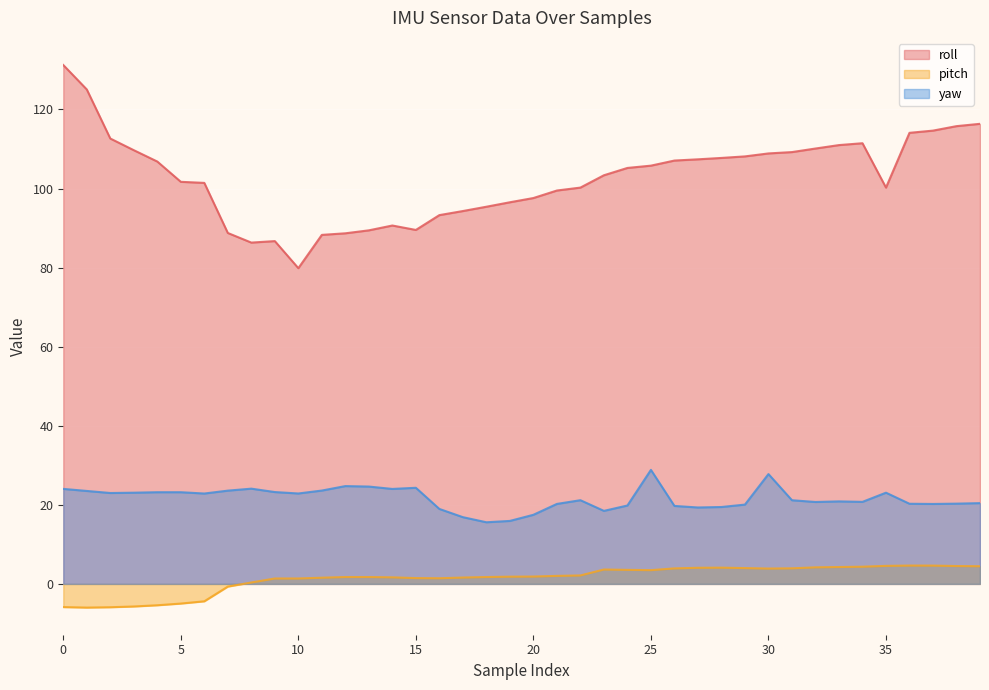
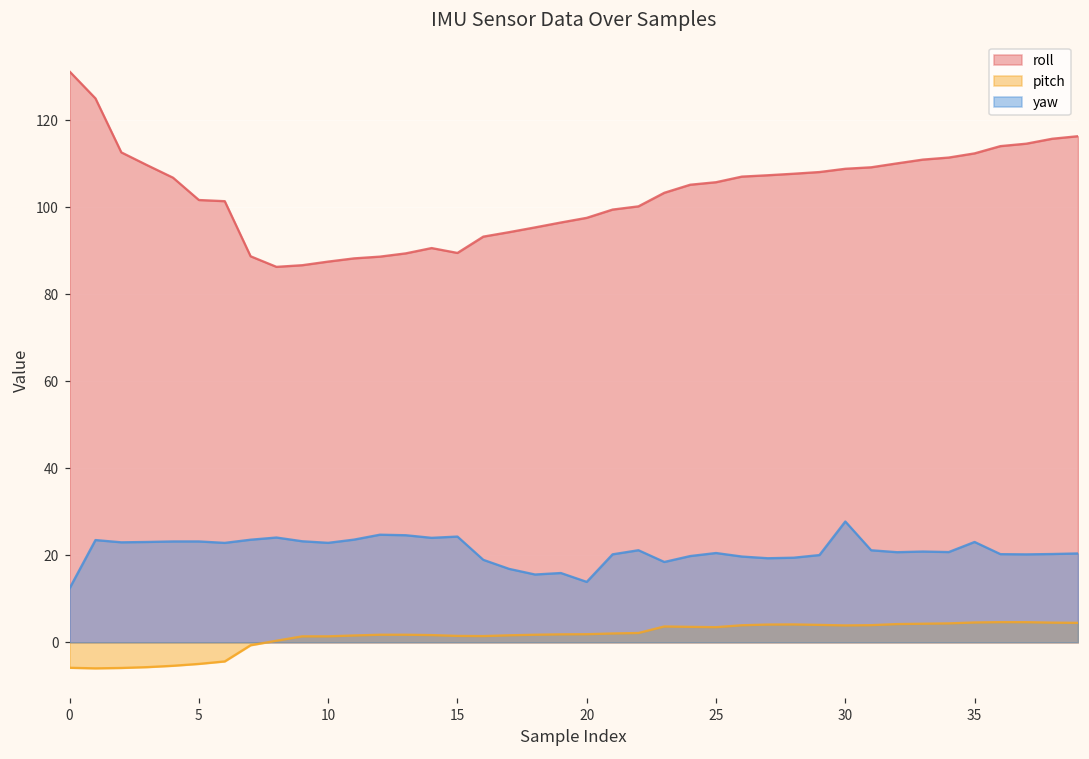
  {
    "roll": {
      "0": 131,
      "5": 102,
-     "10": 80,
+     "10": 88,
      "15": 90,
      "20": 98,
      "25": 106,
      "30": 109,
-     "35": 100
+     "35": 112
    },
    "yaw": {
-     "0": 24,
+     "0": 12,
      "5": 23,
      "10": 23,
      "15": 24,
-     "20": 17,
-     "25": 29,
+     "20": 14,
+     "25": 21,
      "30": 28,
      "35": 23
    }
  }
